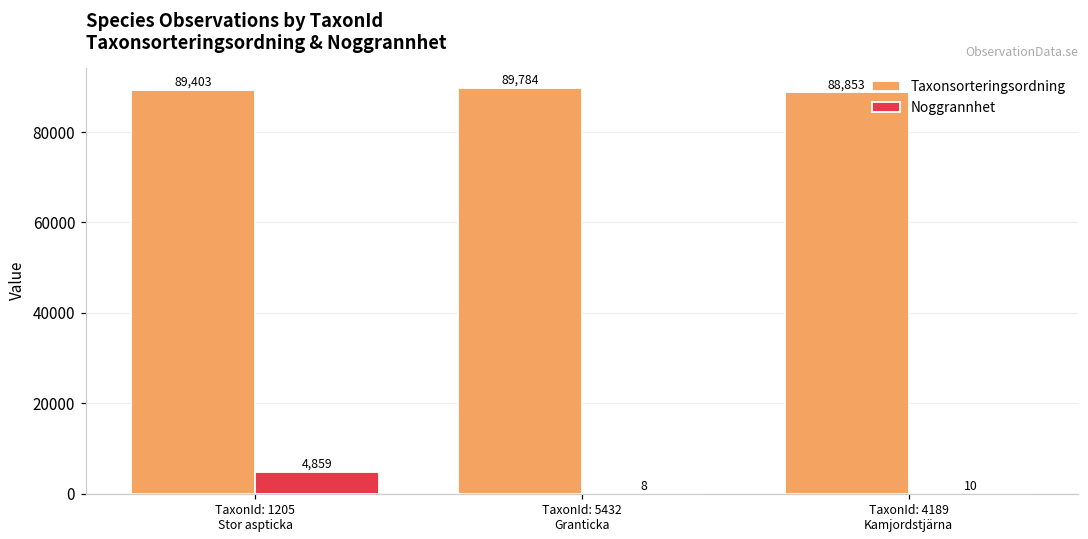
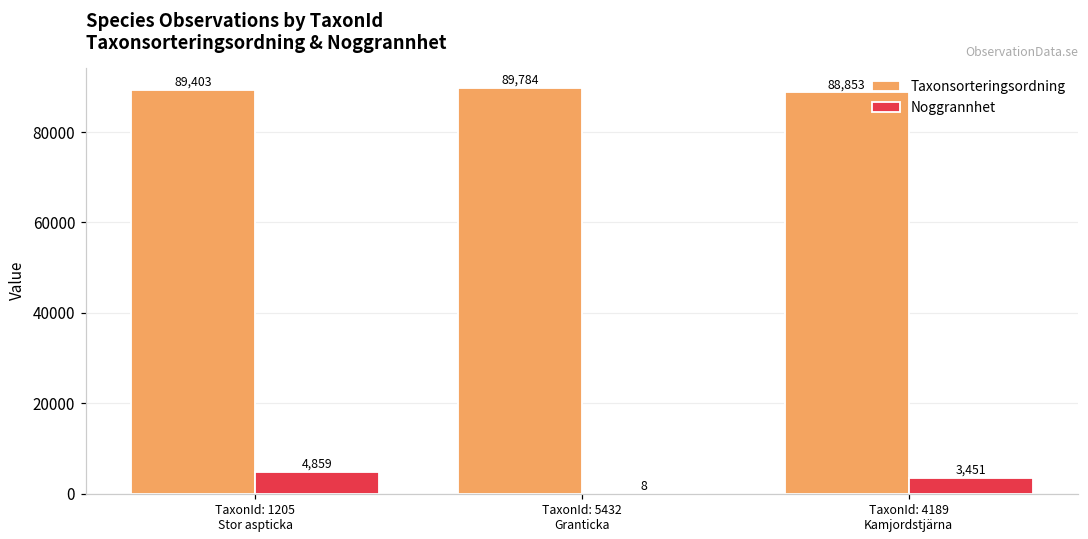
  {
    "Taxonsorteringsordning": {
      "TaxonId: 1205 Stor aspticka": "89,403",
      "TaxonId: 5432 Granticka": "89,784",
      "TaxonId: 4189 Kamjordstjärna": "88,853"
    },
    "Noggrannhet": {
      "TaxonId: 1205 Stor aspticka": "4,859",
      "TaxonId: 5432 Granticka": "8",
-     "TaxonId: 4189 Kamjordstjärna": "10"
+     "TaxonId: 4189 Kamjordstjärna": "3,451"
    }
  }
